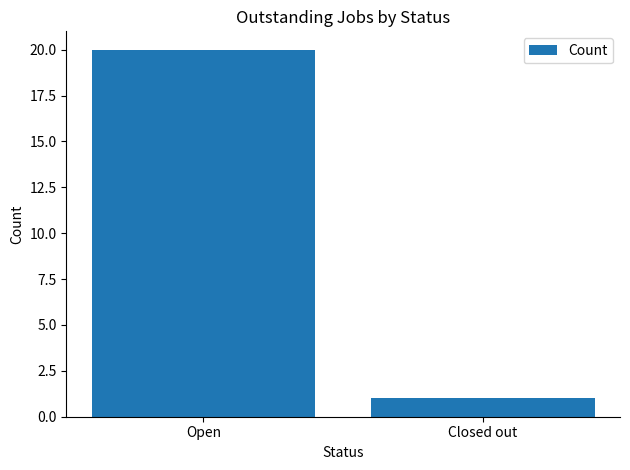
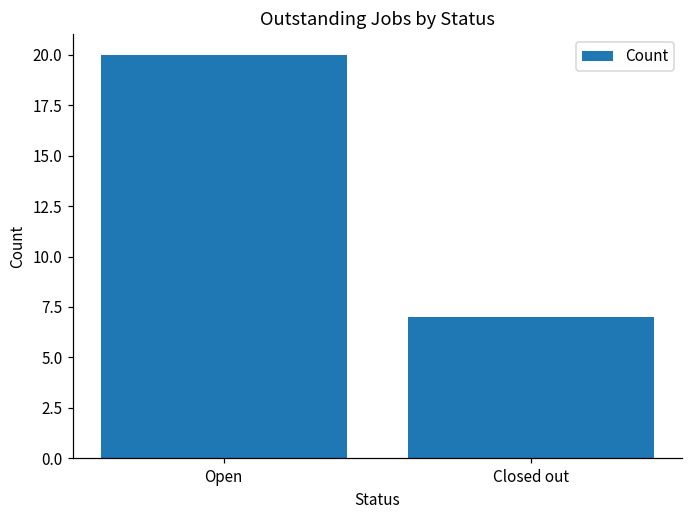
  {
    "Open": 20,
-   "Closed out": 1
+   "Closed out": 7
  }
